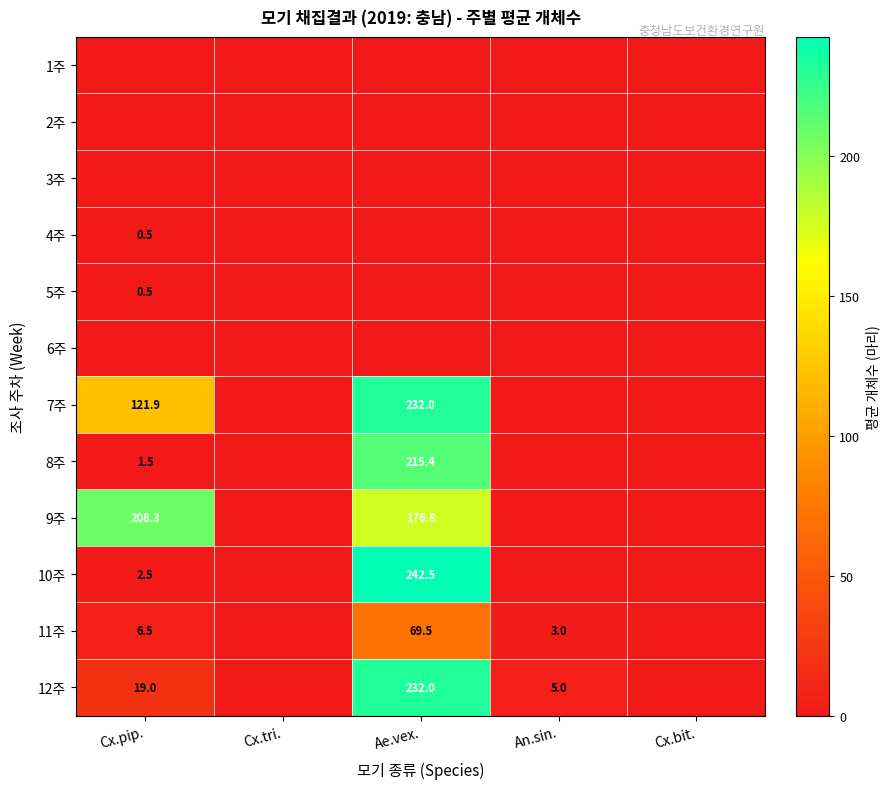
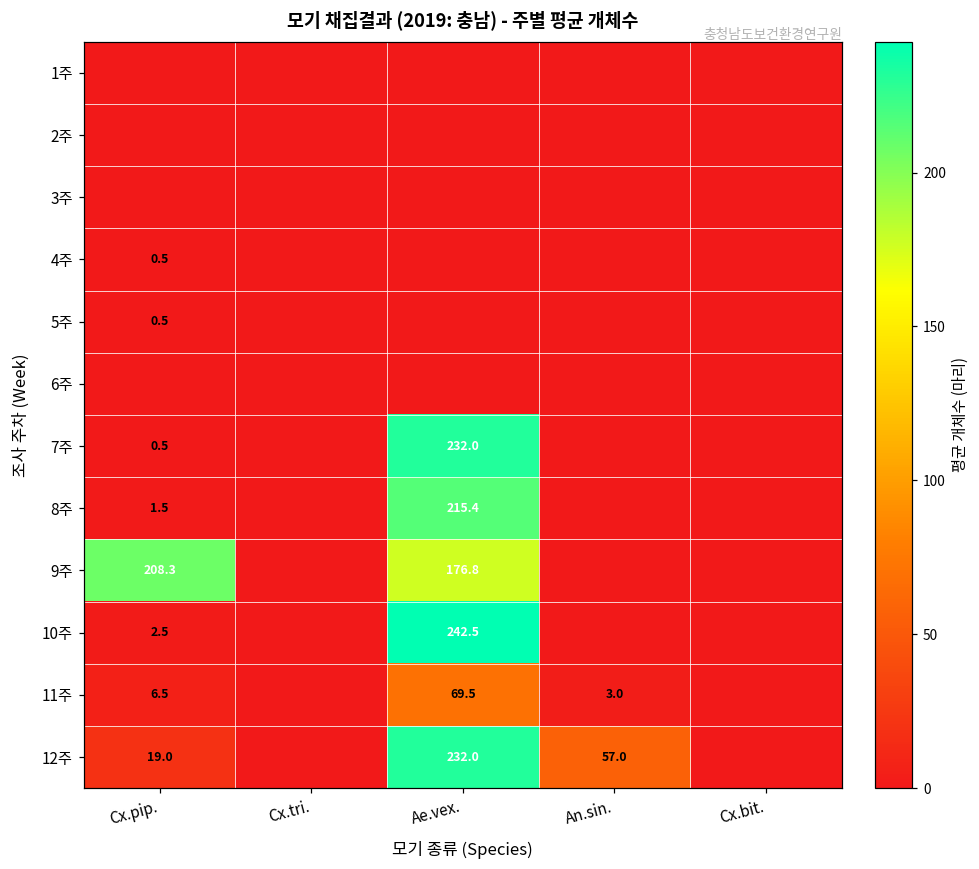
  {
    "4주": {
      "Cx.pip.": 0.5
    },
    "5주": {
      "Cx.pip.": 0.5
    },
    "7주": {
-     "Cx.pip.": 121.9,
+     "Cx.pip.": 0.5,
      "Ae.vex.": 232.0
    },
    "8주": {
      "Cx.pip.": 1.5,
      "Ae.vex.": 215.4
    },
    "9주": {
      "Cx.pip.": 208.3,
      "Ae.vex.": 176.8
    },
    "10주": {
      "Cx.pip.": 2.5,
      "Ae.vex.": 242.5
    },
    "11주": {
      "Cx.pip.": 6.5,
      "Ae.vex.": 69.5,
      "An.sin.": 3.0
    },
    "12주": {
      "Cx.pip.": 19.0,
      "Ae.vex.": 232.0,
-     "An.sin.": 5.0
+     "An.sin.": 57.0
    }
  }
